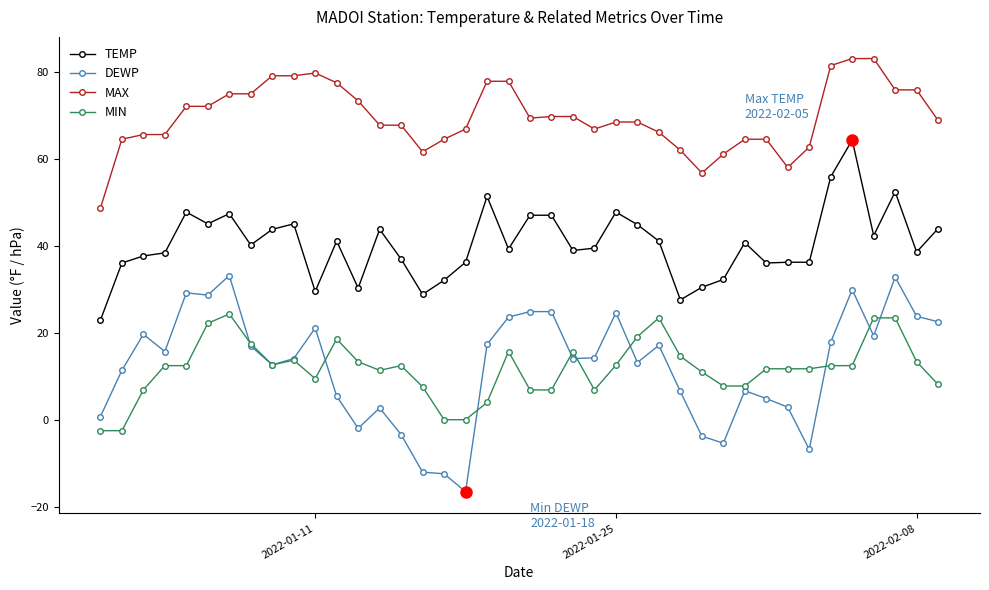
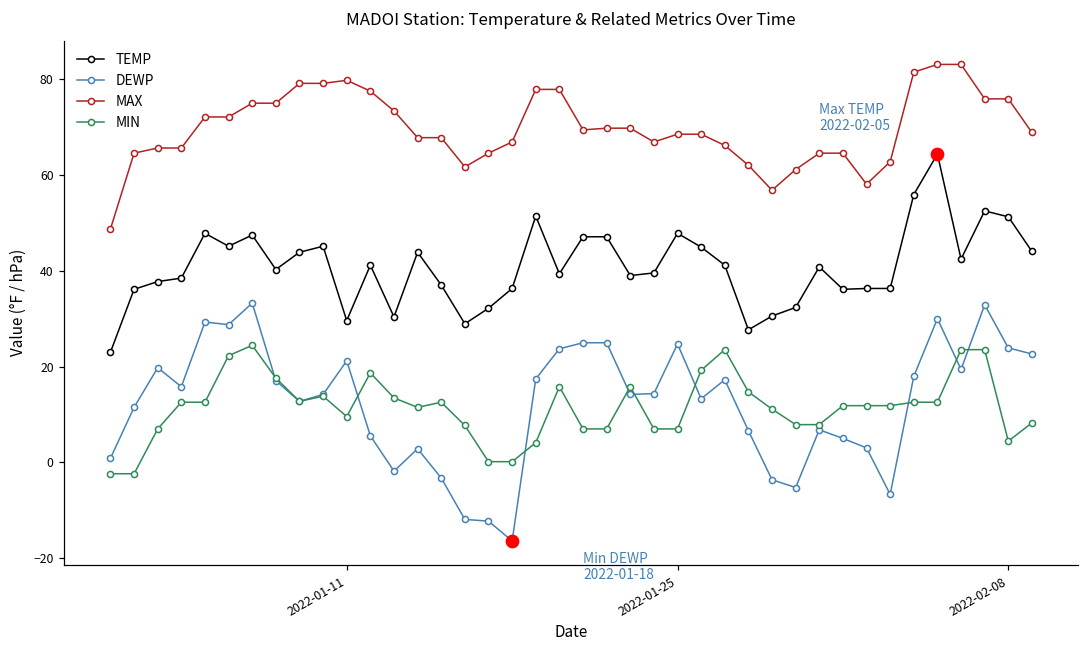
  {
    "TEMP": {
      "2022-01-11": 30,
      "2022-01-25": 48,
-     "2022-02-08": 39
+     "2022-02-08": 51
    },
    "DEWP": {
      "2022-01-11": 21,
      "2022-01-25": 25,
      "2022-02-08": 24
    },
    "MAX": {
      "2022-01-11": 80,
      "2022-01-25": 69,
      "2022-02-08": 76
    },
    "MIN": {
      "2022-01-11": 10,
-     "2022-01-25": 13,
-     "2022-02-08": 13
+     "2022-01-25": 7,
+     "2022-02-08": 4
    }
  }
